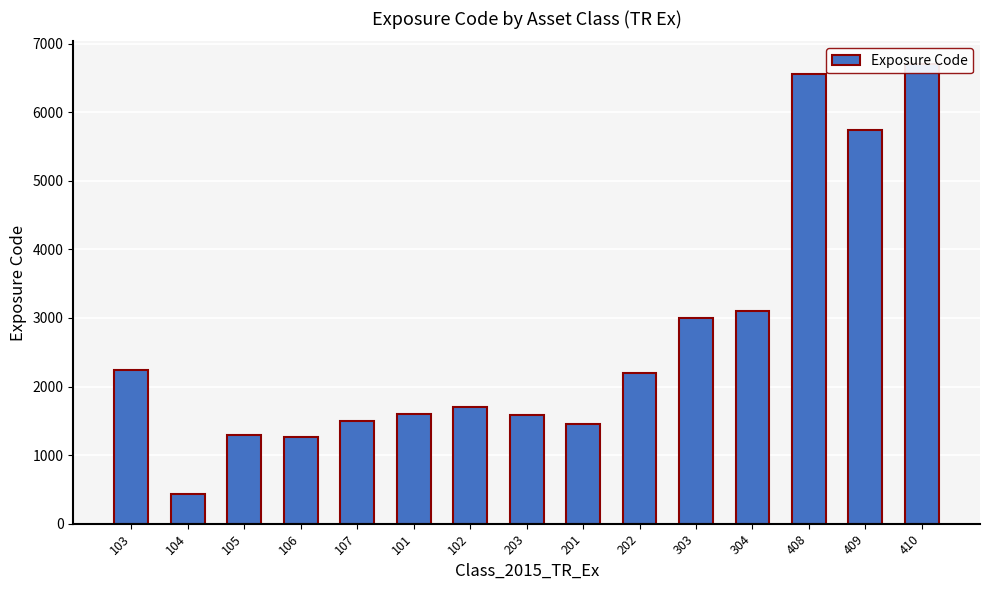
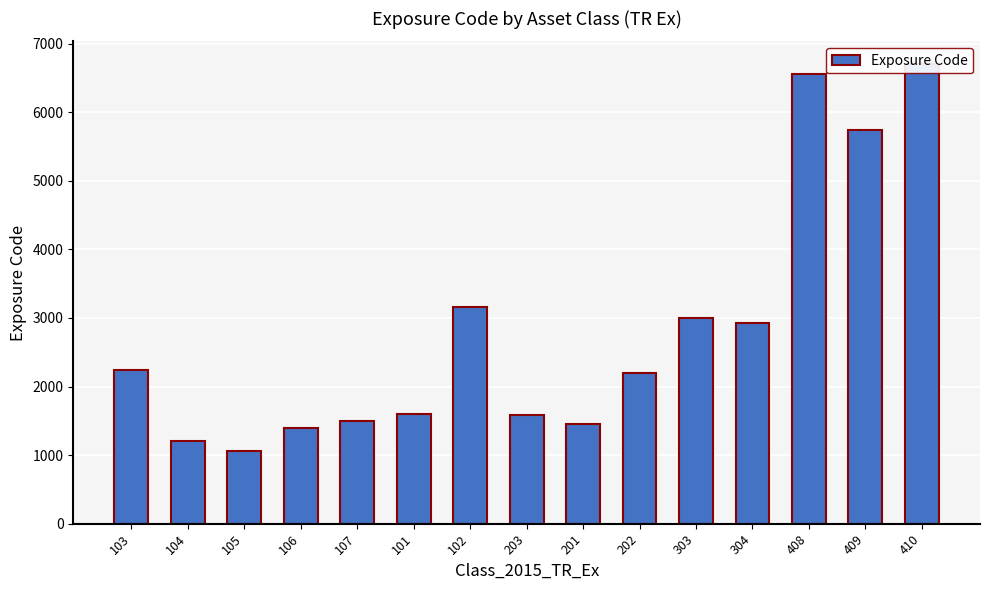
  {
    "103": 2200,
-   "104": 400,
-   "105": 1300,
-   "106": 1300,
+   "104": 1200,
+   "105": 1100,
+   "106": 1400,
    "107": 1500,
    "101": 1600,
-   "102": 1700,
+   "102": 3200,
    "203": 1600,
    "201": 1500,
    "202": 2200,
    "303": 3000,
-   "304": 3100,
+   "304": 2900,
    "408": 6600,
    "409": 5700
  }
